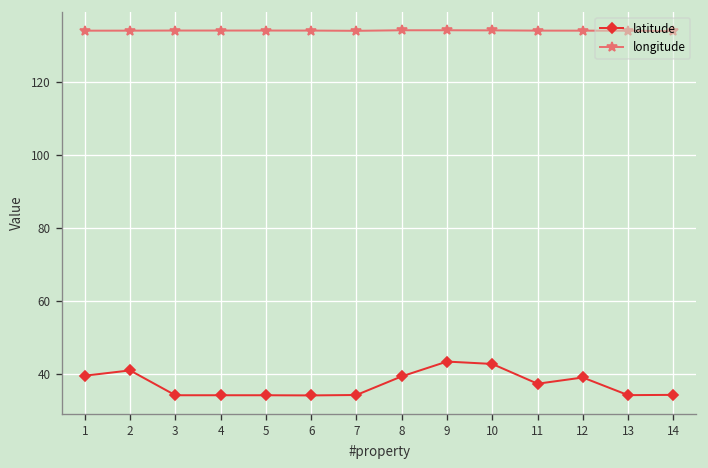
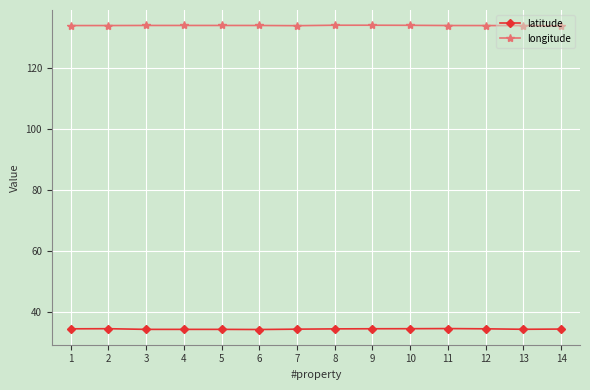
  {
    "latitude": {
-     "1": 40,
-     "2": 41,
+     "1": 34,
+     "2": 34,
      "3": 34,
      "4": 34,
      "5": 34,
      "6": 34,
      "7": 34,
-     "8": 39,
-     "9": 43,
-     "10": 43,
-     "11": 37,
-     "12": 39,
+     "8": 34,
+     "9": 34,
+     "10": 34,
+     "11": 34,
+     "12": 34,
      "13": 34,
      "14": 34
    },
    "longitude": {
      "1": 134,
      "2": 134,
      "3": 134,
      "4": 134,
      "5": 134,
      "6": 134,
      "7": 134,
      "8": 134,
      "9": 134,
      "10": 134,
      "11": 134,
      "12": 134
    }
  }
